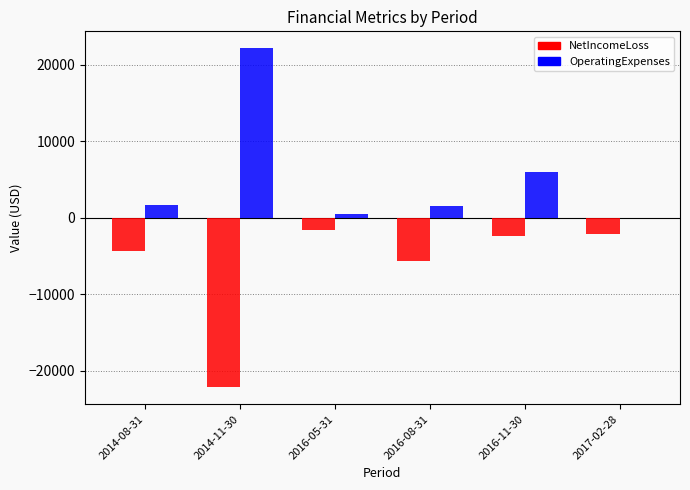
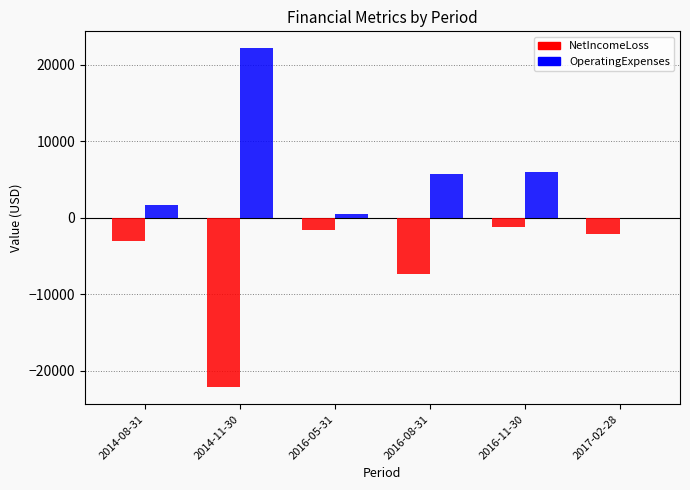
  {
    "NetIncomeLoss": {
-     "2014-08-31": -4000,
+     "2014-08-31": -3000,
      "2014-11-30": -22000,
      "2016-05-31": -2000,
-     "2016-08-31": -6000,
-     "2016-11-30": -2000,
+     "2016-08-31": -7000,
+     "2016-11-30": -1000,
      "2017-02-28": -2000
    },
    "OperatingExpenses": {
      "2014-08-31": 2000,
      "2014-11-30": 22000,
      "2016-05-31": 1000,
-     "2016-08-31": 2000,
+     "2016-08-31": 6000,
      "2016-11-30": 6000,
      "2017-02-28": 0
    }
  }
